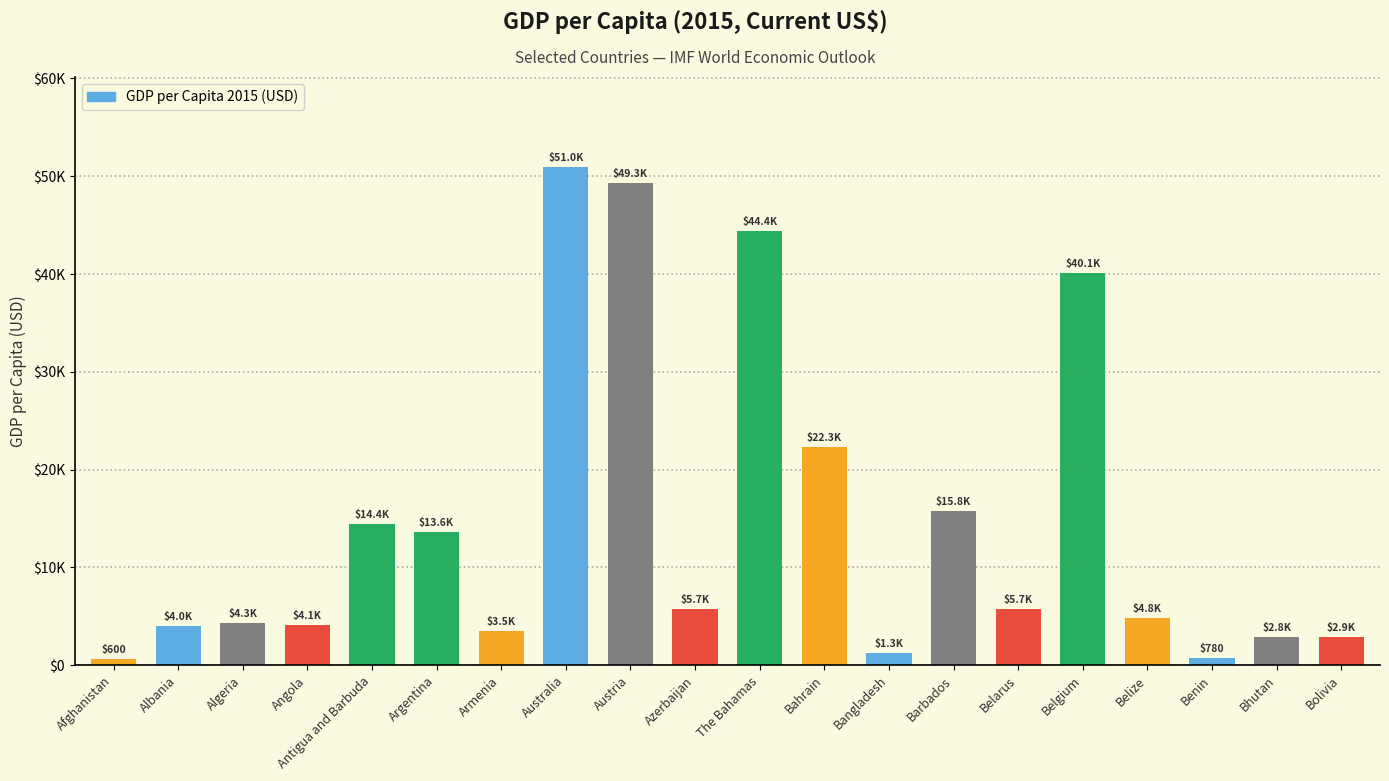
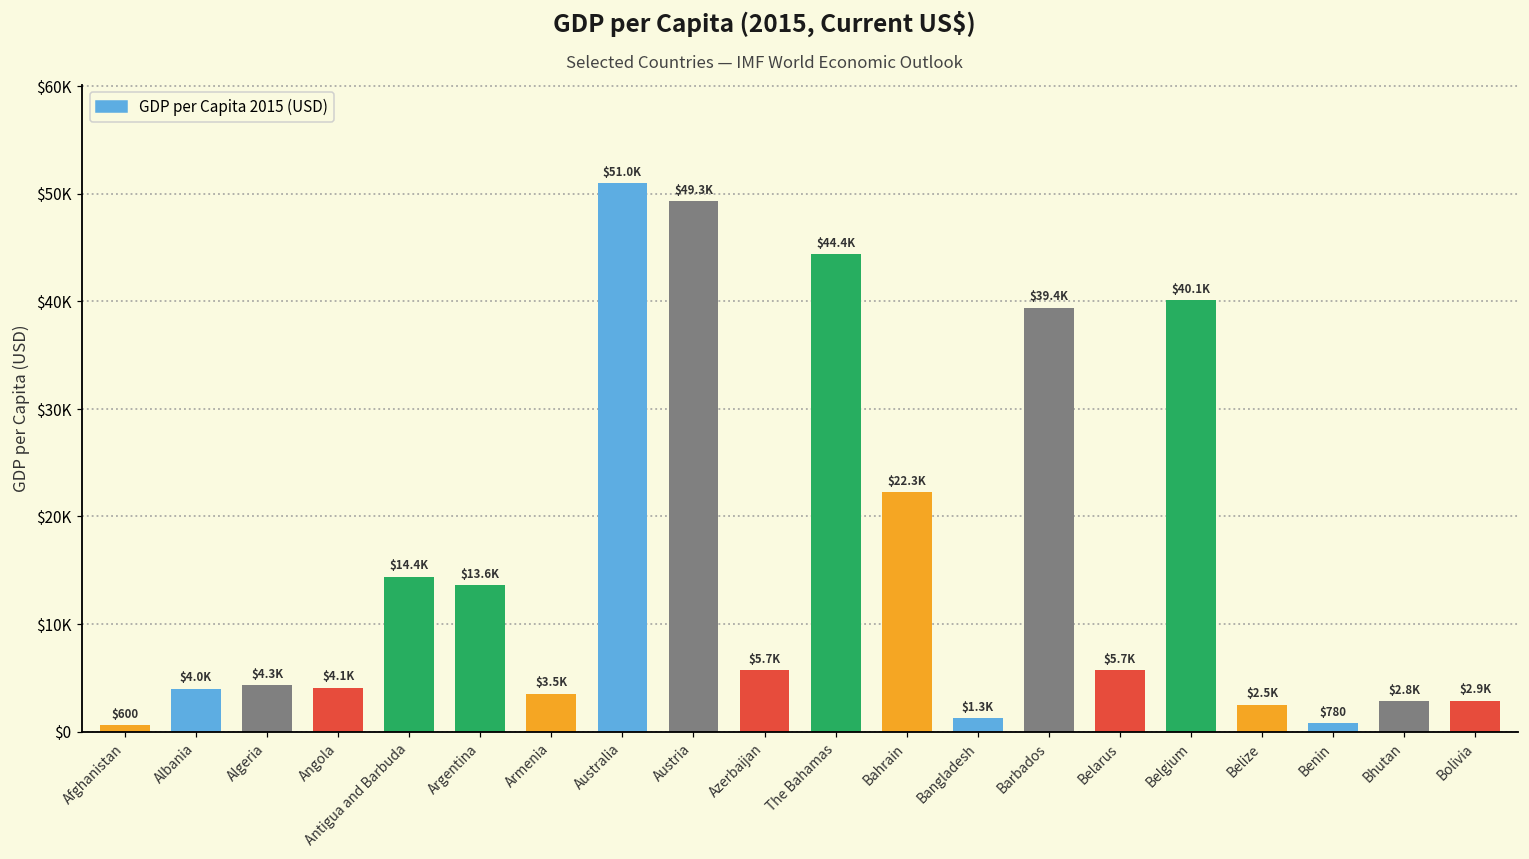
  {
    "Afghanistan": "$600",
    "Albania": "$4.0K",
    "Algeria": "$4.3K",
    "Angola": "$4.1K",
    "Antigua and Barbuda": "$14.4K",
    "Argentina": "$13.6K",
    "Armenia": "$3.5K",
    "Australia": "$51.0K",
    "Austria": "$49.3K",
    "Azerbaijan": "$5.7K",
    "The Bahamas": "$44.4K",
    "Bahrain": "$22.3K",
    "Bangladesh": "$1.3K",
-   "Barbados": "$15.8K",
+   "Barbados": "$39.4K",
    "Belarus": "$5.7K",
    "Belgium": "$40.1K",
-   "Belize": "$4.8K",
+   "Belize": "$2.5K",
    "Benin": "$780",
    "Bhutan": "$2.8K",
    "Bolivia": "$2.9K"
  }
